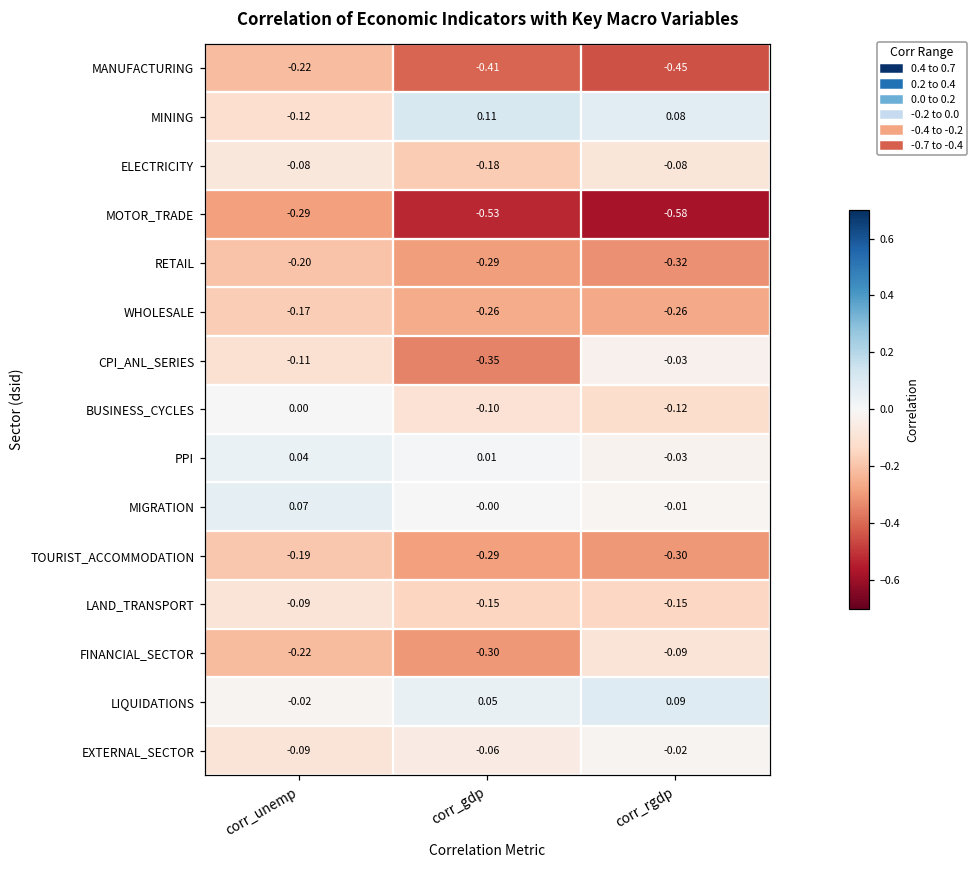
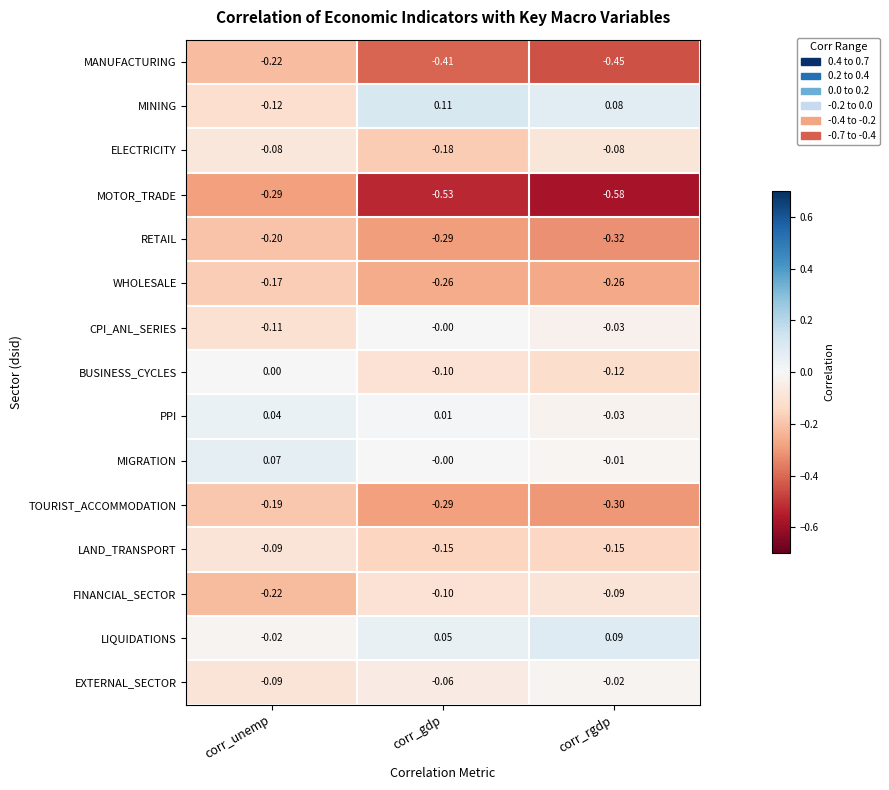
  {
    "MANUFACTURING": {
      "corr_unemp": -0.22,
      "corr_gdp": -0.41,
      "corr_rgdp": -0.45
    },
    "MINING": {
      "corr_unemp": -0.12,
      "corr_gdp": 0.11,
      "corr_rgdp": 0.08
    },
    "ELECTRICITY": {
      "corr_unemp": -0.08,
      "corr_gdp": -0.18,
      "corr_rgdp": -0.08
    },
    "MOTOR_TRADE": {
      "corr_unemp": -0.29,
      "corr_gdp": -0.53,
      "corr_rgdp": -0.58
    },
    "RETAIL": {
      "corr_unemp": -0.20,
      "corr_gdp": -0.29,
      "corr_rgdp": -0.32
    },
    "WHOLESALE": {
      "corr_unemp": -0.17,
      "corr_gdp": -0.26,
      "corr_rgdp": -0.26
    },
    "CPI_ANL_SERIES": {
      "corr_unemp": -0.11,
-     "corr_gdp": -0.35,
+     "corr_gdp": -0.00,
      "corr_rgdp": -0.03
    },
    "BUSINESS_CYCLES": {
      "corr_unemp": 0.00,
      "corr_gdp": -0.10,
      "corr_rgdp": -0.12
    },
    "PPI": {
      "corr_unemp": 0.04,
      "corr_gdp": 0.01,
      "corr_rgdp": -0.03
    },
    "MIGRATION": {
      "corr_unemp": 0.07,
      "corr_gdp": -0.00,
      "corr_rgdp": -0.01
    },
    "TOURIST_ACCOMMODATION": {
      "corr_unemp": -0.19,
      "corr_gdp": -0.29,
      "corr_rgdp": -0.30
    },
    "LAND_TRANSPORT": {
      "corr_unemp": -0.09,
      "corr_gdp": -0.15,
      "corr_rgdp": -0.15
    },
    "FINANCIAL_SECTOR": {
      "corr_unemp": -0.22,
-     "corr_gdp": -0.30,
+     "corr_gdp": -0.10,
      "corr_rgdp": -0.09
    },
    "LIQUIDATIONS": {
      "corr_unemp": -0.02,
      "corr_gdp": 0.05,
      "corr_rgdp": 0.09
    },
    "EXTERNAL_SECTOR": {
      "corr_unemp": -0.09,
      "corr_gdp": -0.06,
      "corr_rgdp": -0.02
    }
  }
